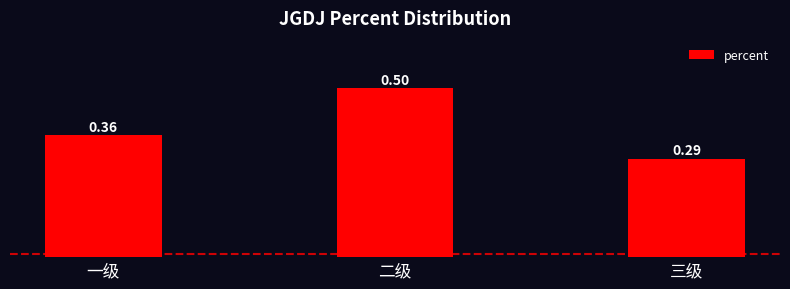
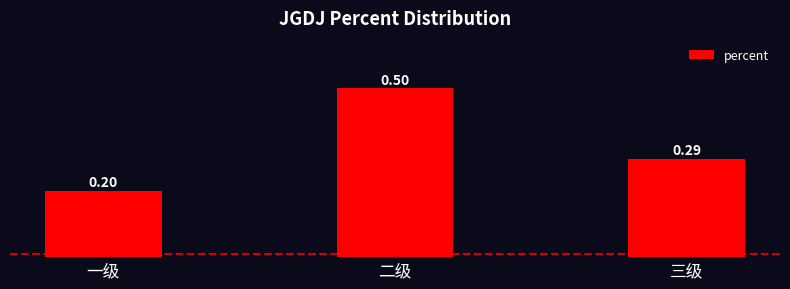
  {
-   "一级": 0.36,
+   "一级": 0.20,
    "二级": 0.50,
    "三级": 0.29
  }
